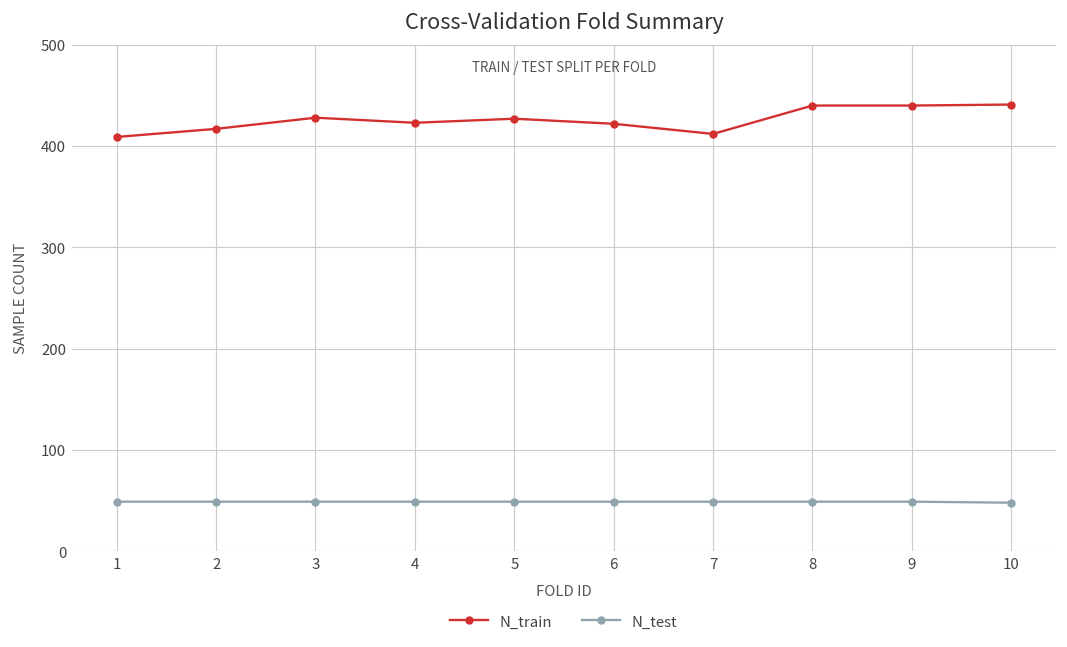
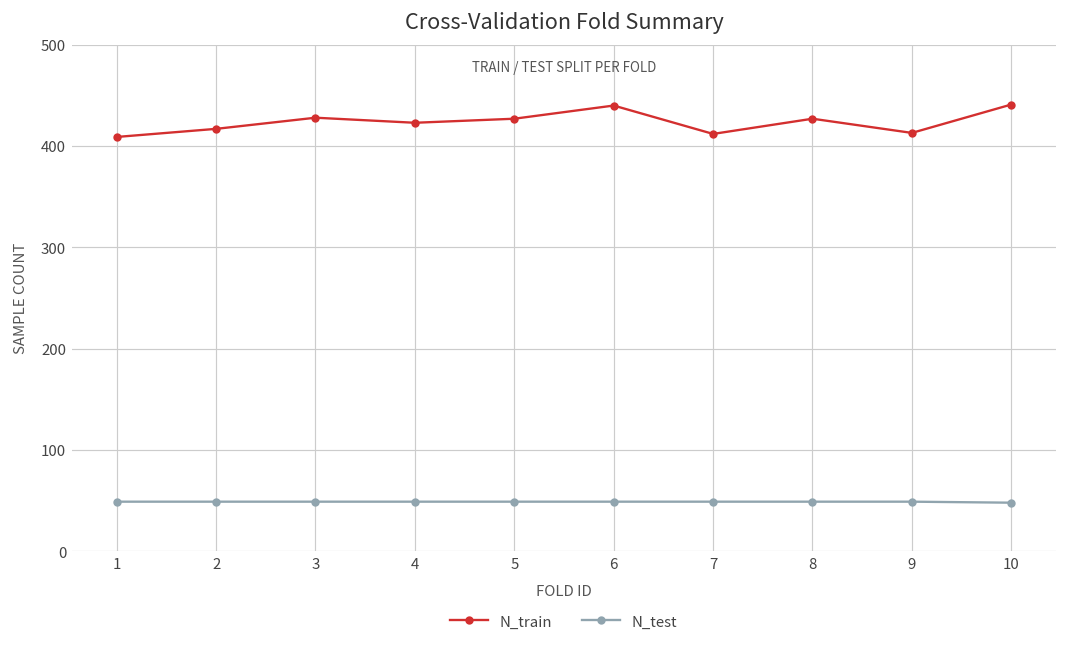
  {
    "N_train": {
      "1": 410,
      "2": 420,
      "3": 430,
      "4": 420,
      "5": 430,
-     "6": 420,
+     "6": 440,
      "7": 410,
-     "8": 440,
-     "9": 440,
+     "8": 430,
+     "9": 410,
      "10": 440
    },
    "N_test": {
      "1": 50,
      "2": 50,
      "3": 50,
      "4": 50,
      "5": 50,
      "6": 50,
      "7": 50,
      "8": 50,
      "9": 50,
      "10": 50
    }
  }
